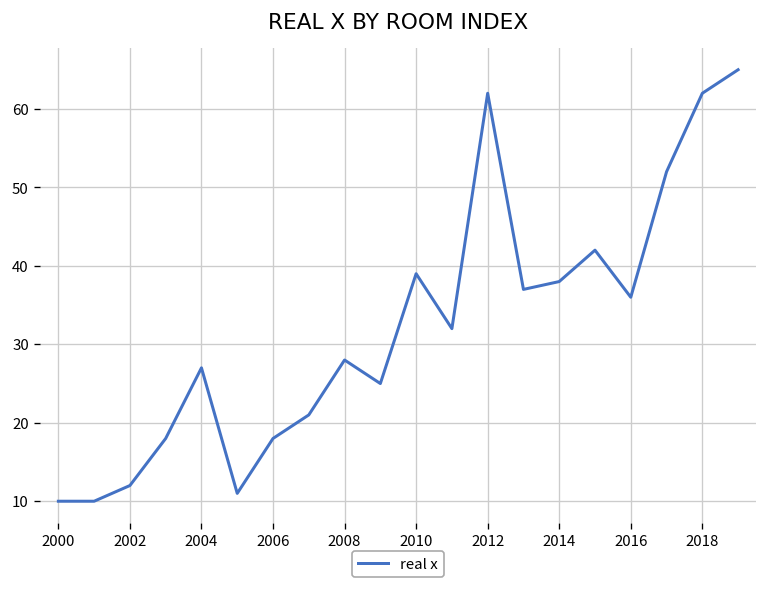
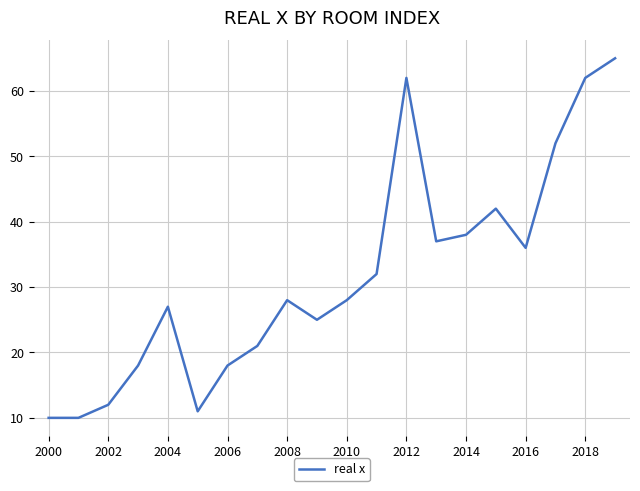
  {
    "2000": 10,
    "2002": 12,
    "2004": 27,
    "2006": 18,
    "2008": 28,
-   "2010": 39,
+   "2010": 28,
    "2012": 62,
    "2014": 38,
    "2016": 36,
    "2018": 62
  }
